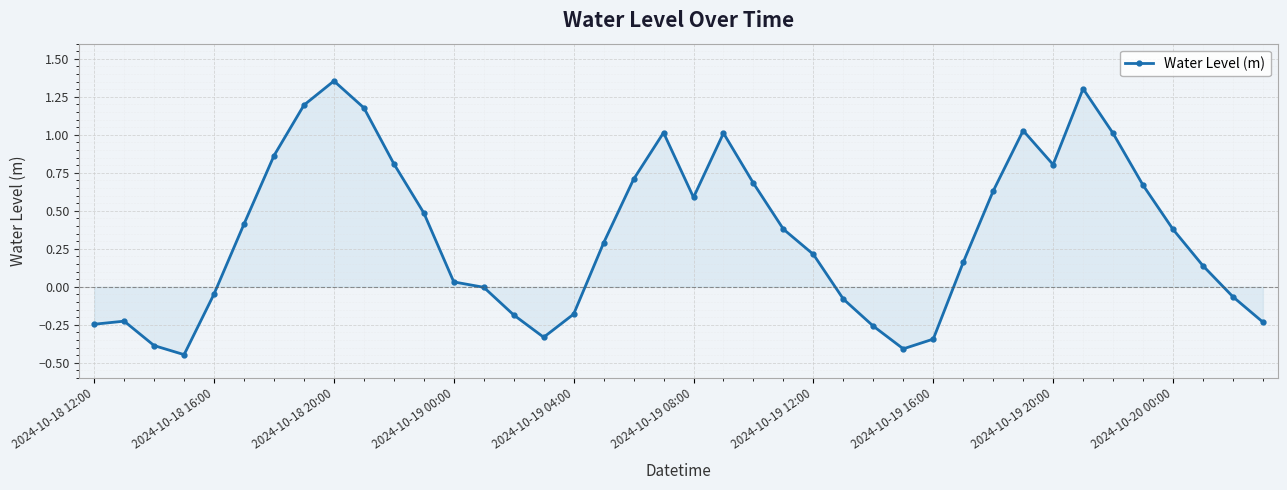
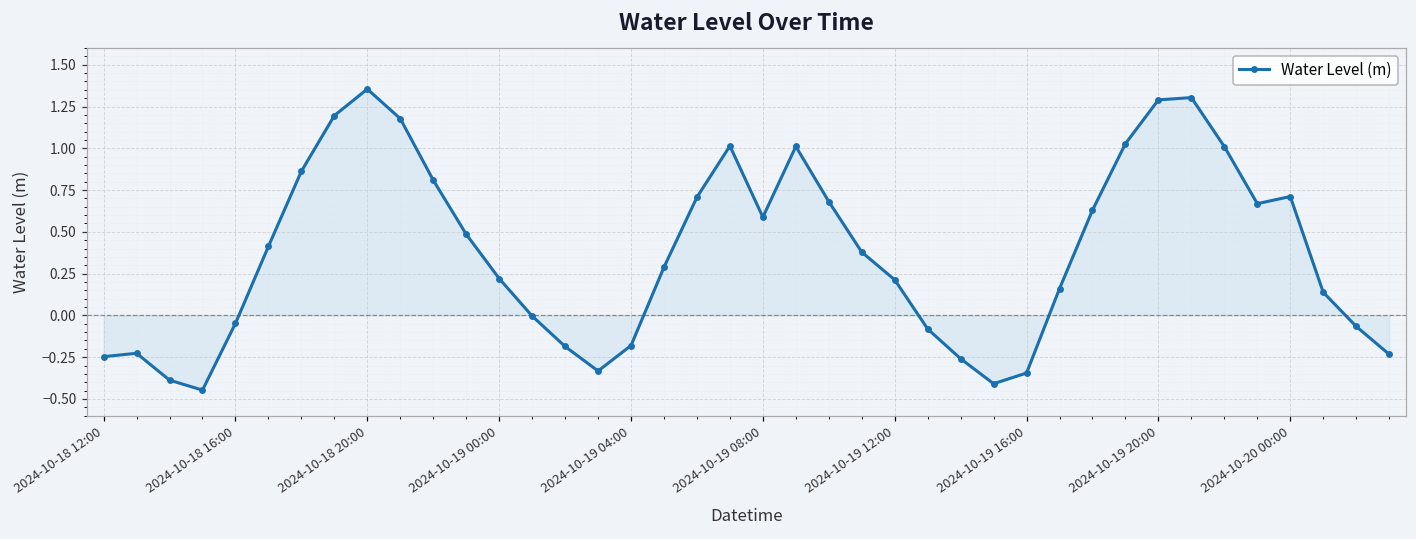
  {
    "Water Level (m)": {
      "2024-10-18 12:00": -0.25,
      "2024-10-18 16:00": -0.05,
-     "2024-10-19 00:00": 0.03,
+     "2024-10-19 00:00": 0.22,
      "2024-10-19 04:00": -0.18,
      "2024-10-19 16:00": -0.34,
-     "2024-10-19 20:00": 0.80,
-     "2024-10-20 00:00": 0.38
+     "2024-10-19 20:00": 1.29,
+     "2024-10-20 00:00": 0.71
    }
  }
